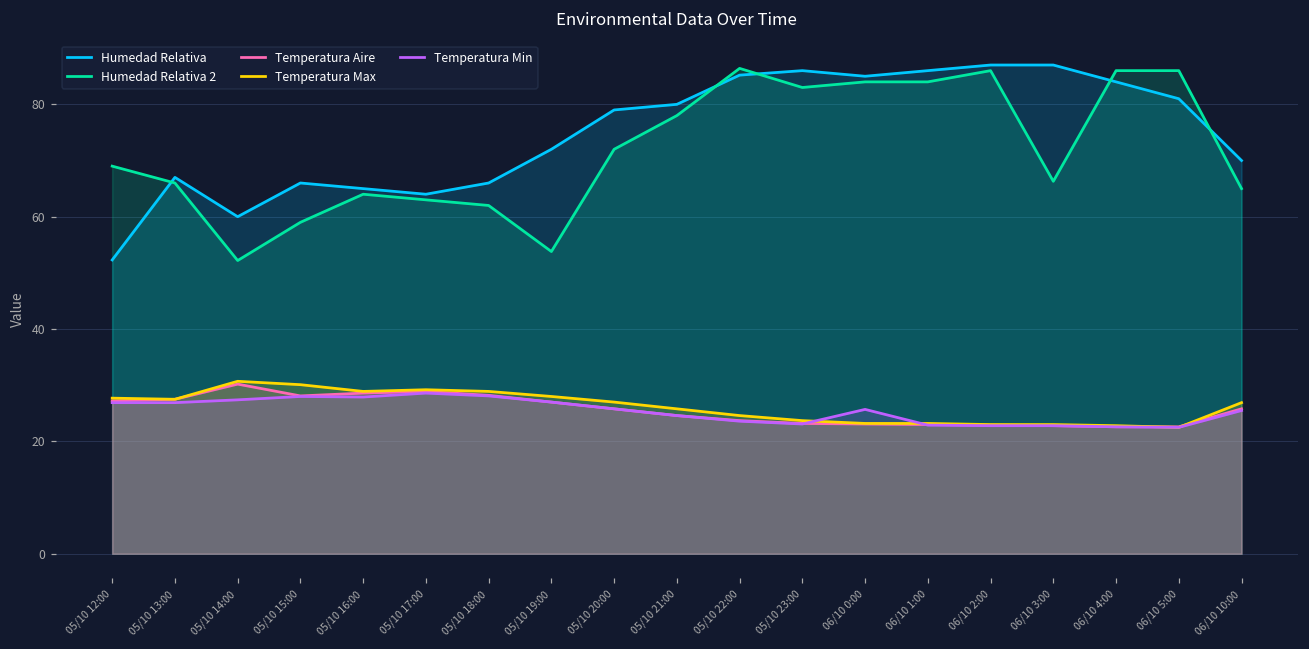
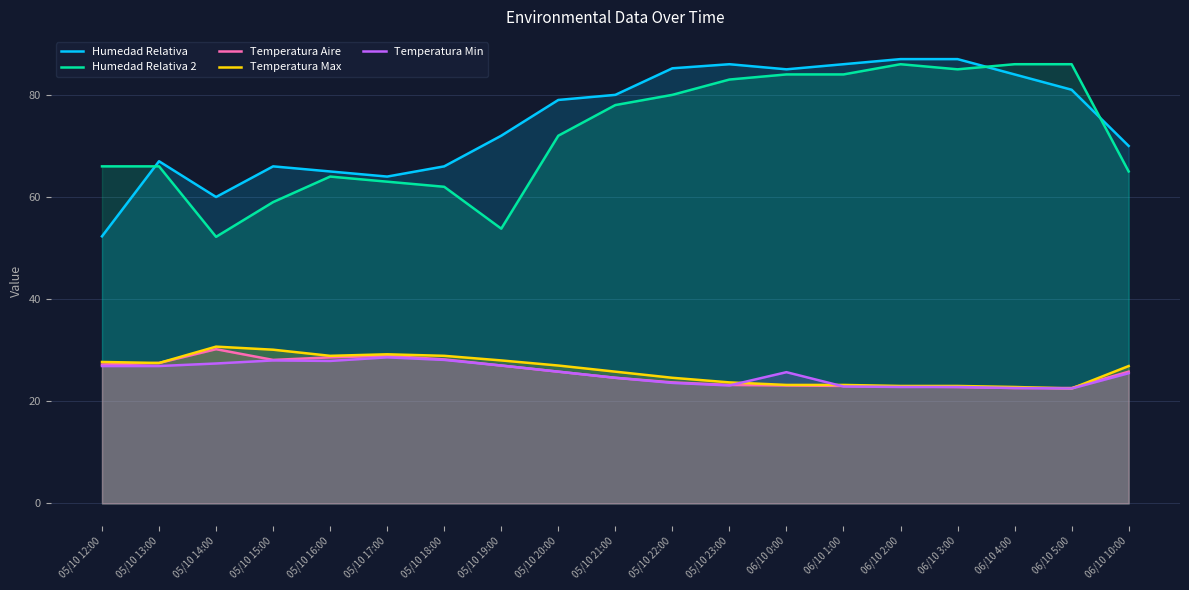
  {
    "Humedad Relativa": {
      "05/10 12:00": 52,
      "05/10 13:00": 67,
      "05/10 14:00": 60,
      "05/10 15:00": 66,
      "05/10 16:00": 65,
      "05/10 17:00": 64,
      "05/10 18:00": 66,
      "05/10 19:00": 72,
      "05/10 20:00": 79,
      "05/10 21:00": 80,
      "05/10 22:00": 85,
      "05/10 23:00": 86,
      "06/10 0:00": 85,
      "06/10 1:00": 86,
      "06/10 2:00": 87,
      "06/10 3:00": 87,
      "06/10 4:00": 84,
      "06/10 5:00": 81,
      "06/10 10:00": 70
    },
    "Humedad Relativa 2": {
-     "05/10 12:00": 69,
+     "05/10 12:00": 66,
      "05/10 13:00": 66,
      "05/10 14:00": 52,
      "05/10 15:00": 59,
      "05/10 16:00": 64,
      "05/10 17:00": 63,
      "05/10 18:00": 62,
      "05/10 19:00": 54,
      "05/10 20:00": 72,
      "05/10 21:00": 78,
-     "05/10 22:00": 86,
+     "05/10 22:00": 80,
      "05/10 23:00": 83,
      "06/10 0:00": 84,
      "06/10 1:00": 84,
      "06/10 2:00": 86,
-     "06/10 3:00": 66,
+     "06/10 3:00": 85,
      "06/10 4:00": 86,
      "06/10 5:00": 86,
      "06/10 10:00": 65
    },
    "Temperatura Aire": {
      "05/10 14:00": 30
    },
    "Temperatura Max": {
      "05/10 14:00": 31,
      "05/10 15:00": 30,
      "05/10 18:00": 29,
      "05/10 19:00": 28,
      "05/10 20:00": 27,
      "05/10 21:00": 26,
      "05/10 22:00": 25,
      "06/10 10:00": 27
    },
    "Temperatura Min": {
      "05/10 13:00": 27,
      "05/10 14:00": 27,
      "05/10 16:00": 28,
      "06/10 0:00": 26
    }
  }
